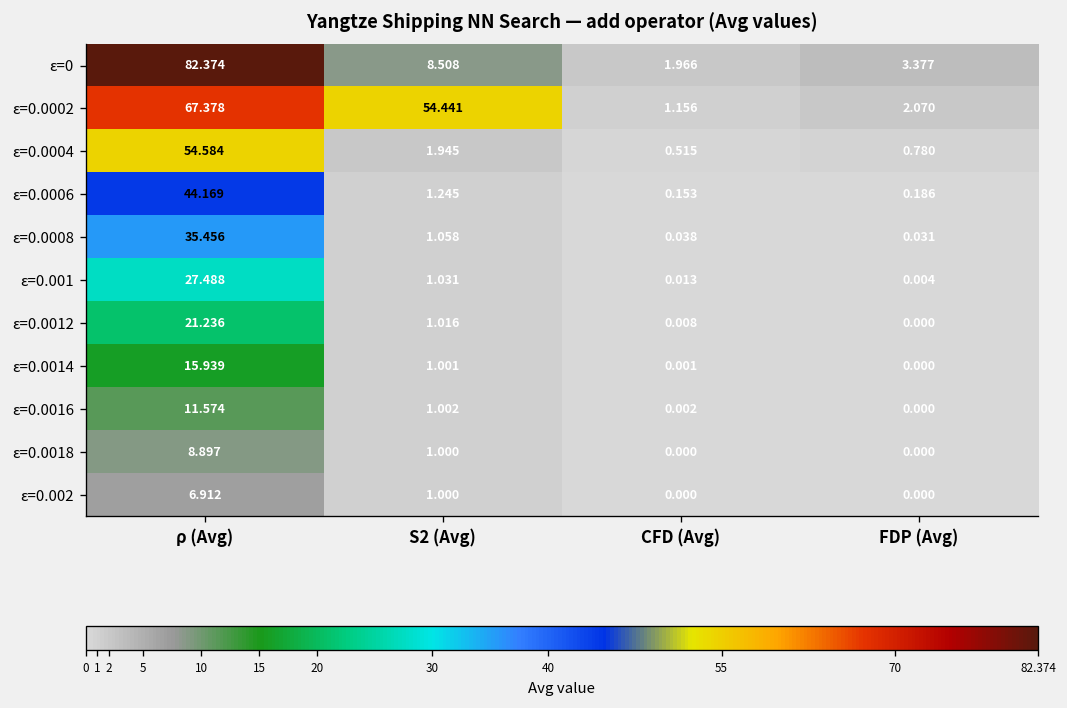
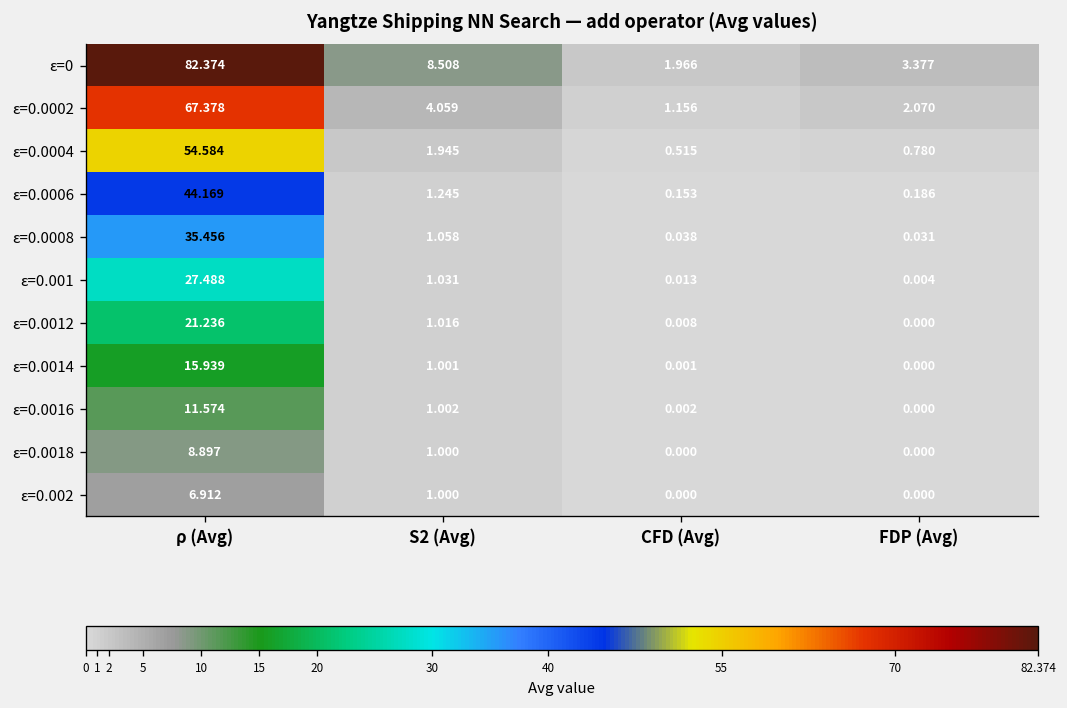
  {
    "ε=0": {
      "ρ (Avg)": 82.374,
      "S2 (Avg)": 8.508,
      "CFD (Avg)": 1.966,
      "FDP (Avg)": 3.377
    },
    "ε=0.0002": {
      "ρ (Avg)": 67.378,
-     "S2 (Avg)": 54.441,
+     "S2 (Avg)": 4.059,
      "FDP (Avg)": 2.070
    },
    "ε=0.0004": {
      "ρ (Avg)": 54.584,
      "S2 (Avg)": 1.945
    },
    "ε=0.0006": {
      "ρ (Avg)": 44.169
    },
    "ε=0.0008": {
      "ρ (Avg)": 35.456
    },
    "ε=0.001": {
      "ρ (Avg)": 27.488
    },
    "ε=0.0012": {
      "ρ (Avg)": 21.236
    },
    "ε=0.0014": {
      "ρ (Avg)": 15.939
    },
    "ε=0.0016": {
      "ρ (Avg)": 11.574
    },
    "ε=0.0018": {
      "ρ (Avg)": 8.897
    },
    "ε=0.002": {
      "ρ (Avg)": 6.912
    }
  }
